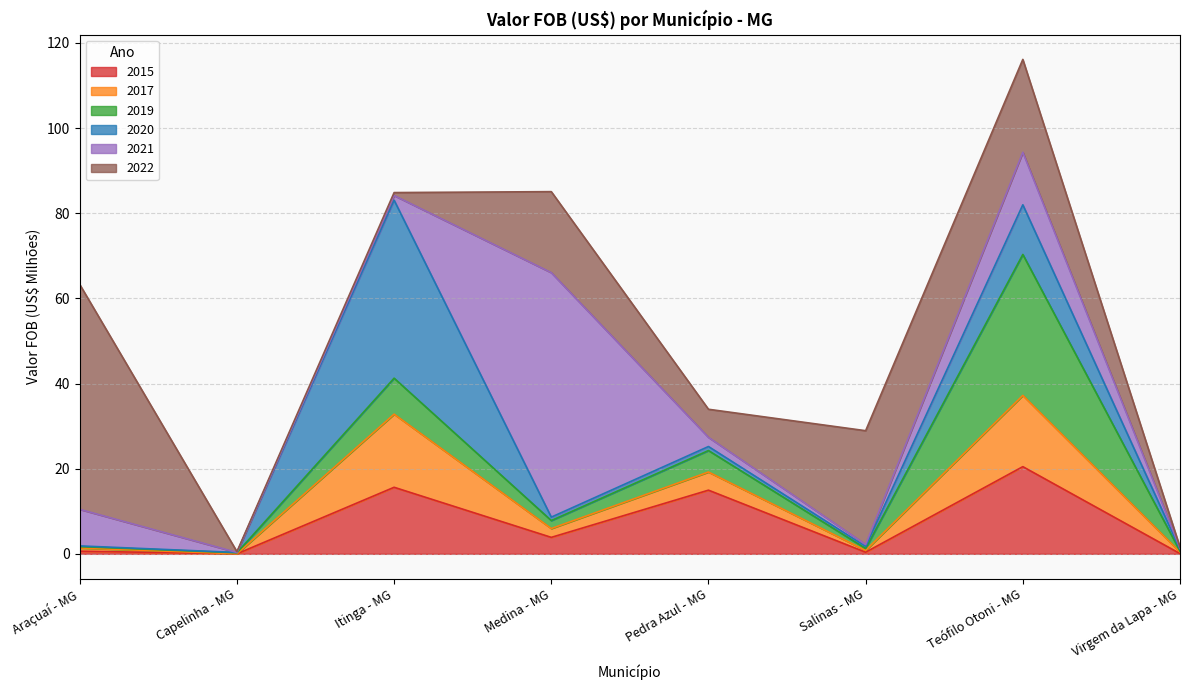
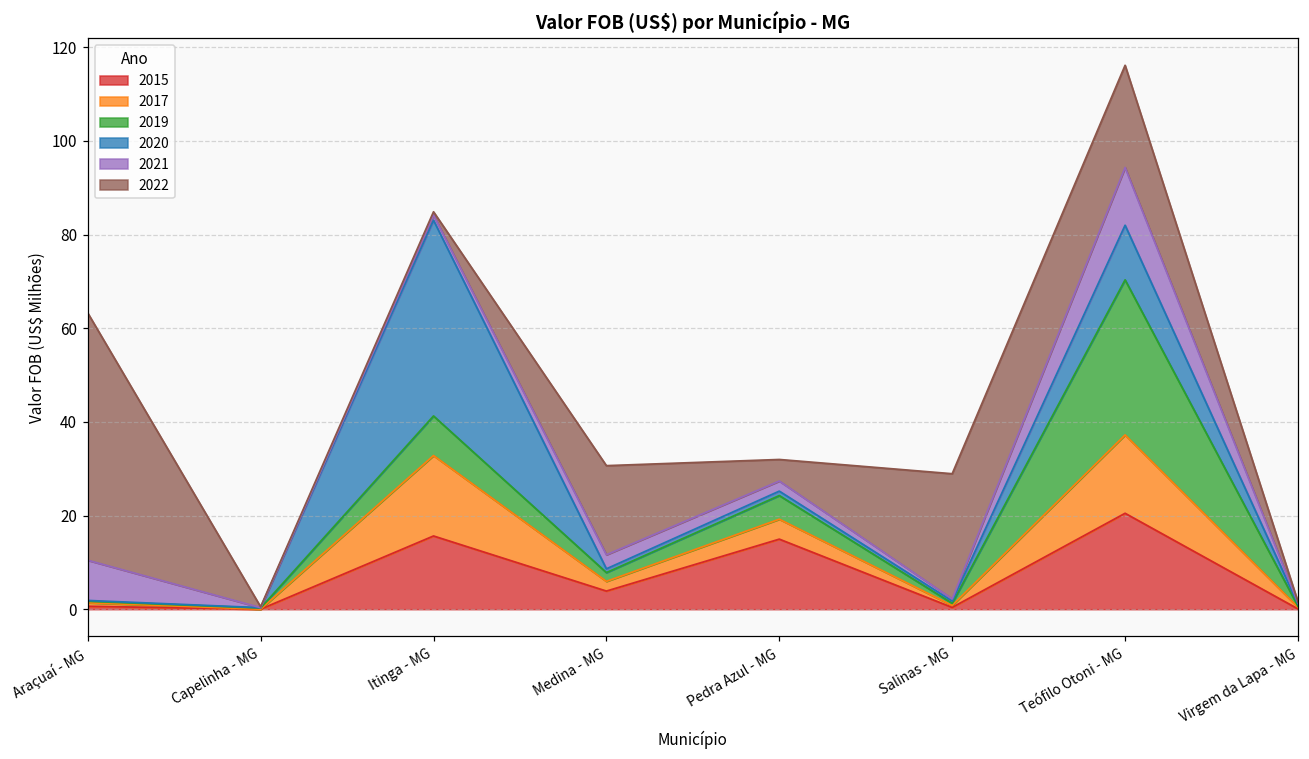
  {
    "2015": {
      "Araçuaí - MG": 1,
      "Itinga - MG": 16,
      "Medina - MG": 4,
      "Pedra Azul - MG": 15,
      "Teófilo Otoni - MG": 20
    },
    "2017": {
      "Itinga - MG": 17,
      "Medina - MG": 2,
      "Pedra Azul - MG": 4,
      "Teófilo Otoni - MG": 17
    },
    "2019": {
      "Itinga - MG": 8,
      "Medina - MG": 2,
      "Pedra Azul - MG": 5,
      "Teófilo Otoni - MG": 33
    },
    "2020": {
      "Itinga - MG": 42,
      "Medina - MG": 1,
      "Pedra Azul - MG": 1,
      "Teófilo Otoni - MG": 12
    },
    "2021": {
      "Araçuaí - MG": 9,
      "Itinga - MG": 1,
-     "Medina - MG": 57,
+     "Medina - MG": 3,
      "Pedra Azul - MG": 2,
      "Teófilo Otoni - MG": 12
    },
    "2022": {
      "Araçuaí - MG": 53,
      "Itinga - MG": 1,
      "Medina - MG": 19,
-     "Pedra Azul - MG": 7,
+     "Pedra Azul - MG": 5,
      "Salinas - MG": 27,
      "Teófilo Otoni - MG": 22
    }
  }
